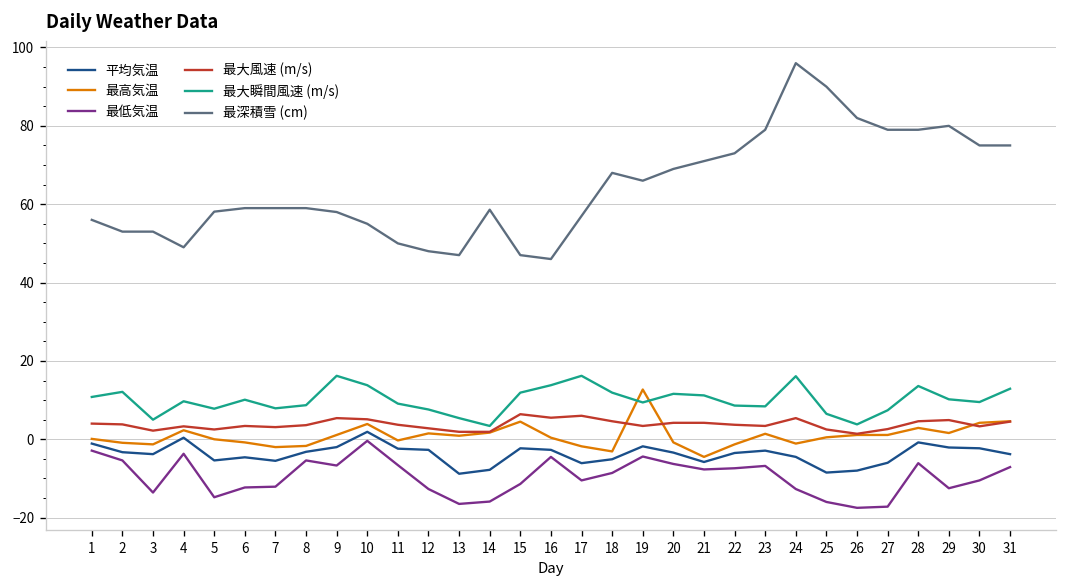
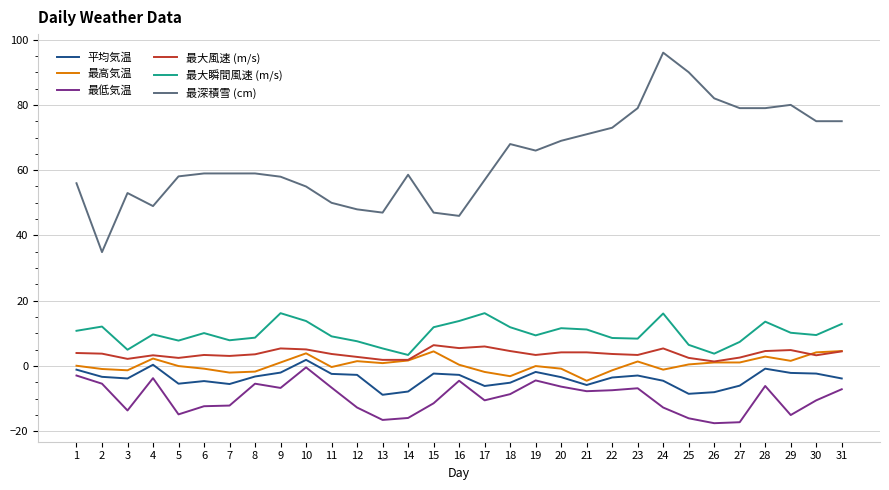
  {
    "平均気温": {
      "1": -1,
      "2": -3,
      "3": -4,
      "4": 0,
      "5": -5,
      "6": -5,
      "7": -6,
      "8": -3,
      "9": -2,
      "10": 2,
      "11": -2,
      "12": -3,
      "13": -9,
      "14": -8,
      "15": -2,
      "16": -3,
      "17": -6,
      "18": -5,
      "19": -2,
      "20": -3,
      "21": -6,
      "22": -4,
      "23": -3,
      "24": -5,
      "25": -9,
      "26": -8,
      "27": -6,
      "28": -1,
      "29": -2,
      "30": -2,
      "31": -4
    },
    "最高気温": {
      "1": 0,
      "2": -1,
      "3": -1,
      "4": 2,
      "5": 0,
      "6": -1,
      "7": -2,
      "8": -2,
      "9": 1,
      "10": 4,
      "11": 0,
      "12": 2,
      "13": 1,
      "15": 5,
      "16": 0,
      "17": -2,
      "18": -3,
-     "19": 13,
+     "19": 0,
      "20": -1,
      "21": -5,
      "22": -1,
      "23": 1,
      "24": -1,
      "25": 1,
      "27": 1,
      "28": 3,
      "29": 2,
      "30": 4
    },
    "最低気温": {
      "1": -3,
      "2": -5,
      "3": -14,
      "4": -4,
      "5": -15,
      "6": -12,
      "7": -12,
      "8": -5,
      "9": -7,
      "10": 0,
      "11": -7,
      "12": -13,
      "13": -17,
      "14": -16,
      "15": -11,
      "16": -5,
      "17": -11,
      "18": -9,
      "19": -4,
      "20": -6,
      "21": -8,
      "22": -7,
      "23": -7,
      "24": -13,
      "25": -16,
      "26": -18,
      "27": -17,
      "28": -6,
-     "29": -13,
+     "29": -15,
      "30": -11,
      "31": -7
    },
    "最大風速 (m/s)": {
      "1": 4,
      "2": 4,
      "3": 2,
      "4": 3,
      "5": 3,
      "6": 3,
      "7": 3,
      "8": 4,
      "9": 5,
      "10": 5,
      "11": 4,
      "12": 3,
      "13": 2,
      "15": 6,
      "16": 6,
      "17": 6,
      "18": 5,
      "19": 3,
      "20": 4,
      "21": 4,
      "22": 4,
      "23": 3,
      "24": 5,
      "25": 3,
      "27": 3,
      "28": 5,
      "29": 5,
      "30": 3
    },
    "最大瞬間風速 (m/s)": {
      "1": 11,
      "2": 12,
      "3": 5,
      "4": 10,
      "5": 8,
      "6": 10,
      "7": 8,
      "8": 9,
      "9": 16,
      "10": 14,
      "11": 9,
      "12": 8,
      "13": 5,
      "14": 3,
      "15": 12,
      "16": 14,
      "17": 16,
      "18": 12,
      "19": 9,
      "20": 12,
      "21": 11,
      "22": 9,
      "23": 8,
      "24": 16,
      "25": 7,
      "26": 4,
      "27": 7,
      "28": 14,
      "29": 10,
      "30": 10,
      "31": 13
    },
    "最深積雪 (cm)": {
      "1": 56,
-     "2": 53,
+     "2": 35,
      "3": 53,
      "4": 49,
      "5": 58,
      "6": 59,
      "7": 59,
      "8": 59,
      "9": 58,
      "10": 55,
      "11": 50,
      "12": 48,
      "13": 47,
      "14": 59,
      "15": 47,
      "16": 46,
      "17": 57,
      "18": 68,
      "19": 66,
      "20": 69,
      "21": 71,
      "22": 73,
      "23": 79,
      "24": 96,
      "25": 90,
      "26": 82,
      "27": 79,
      "28": 79,
      "29": 80,
      "30": 75,
      "31": 75
    }
  }
